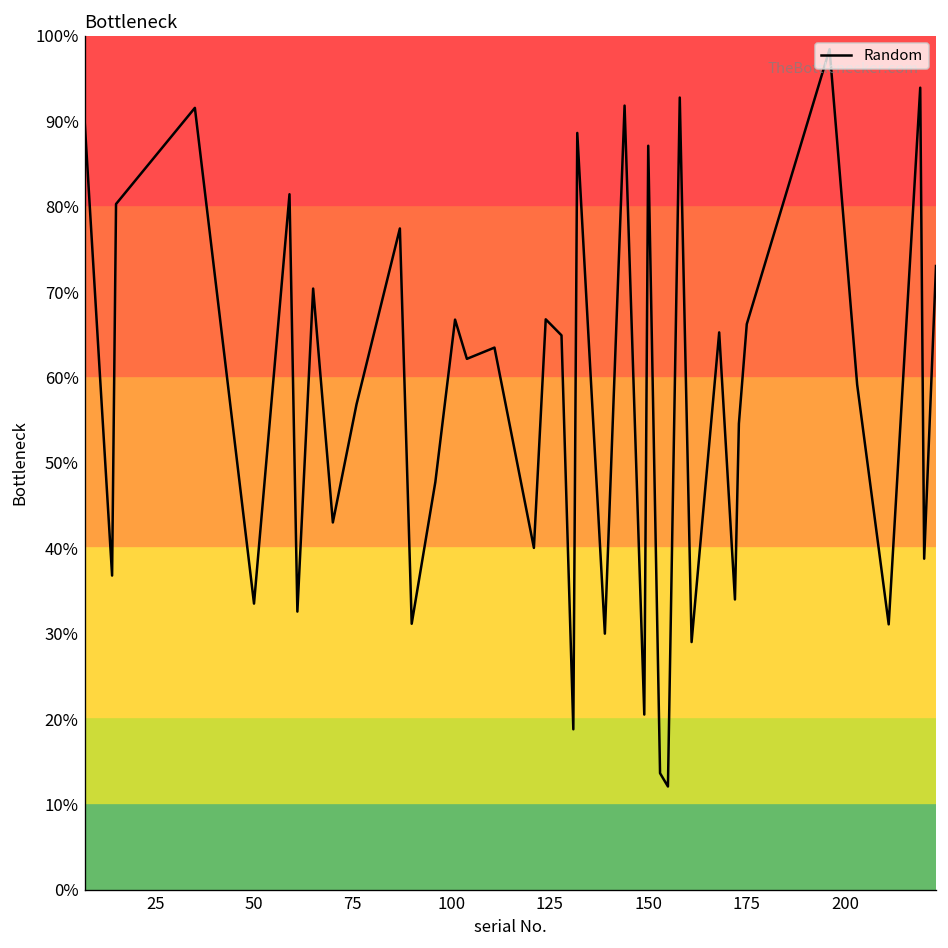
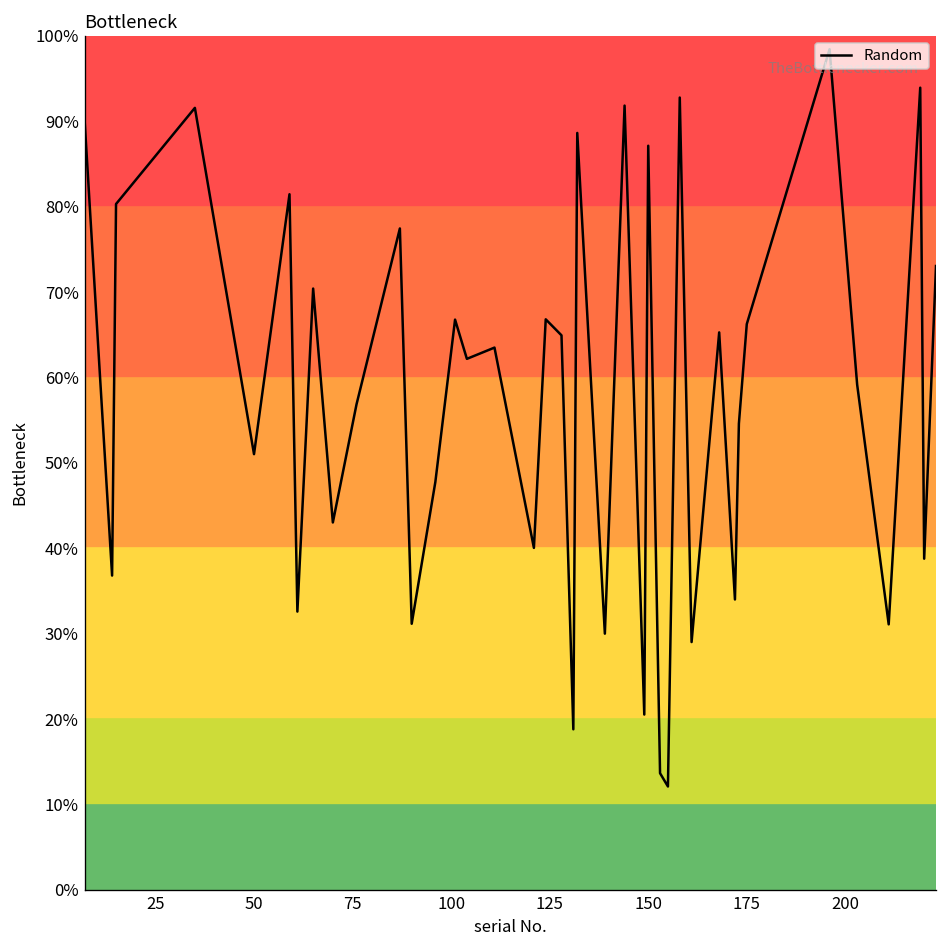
  {
-   "50": "34%",
+   "50": "51%",
    "150": "87%",
    "175": "66%"
  }
